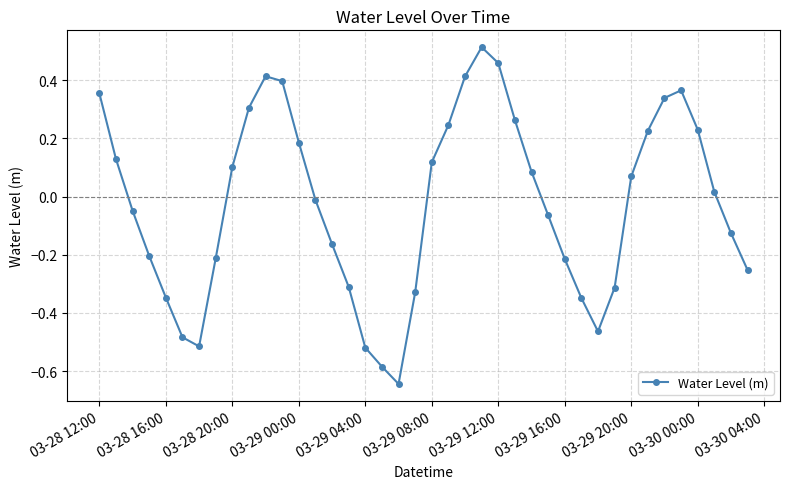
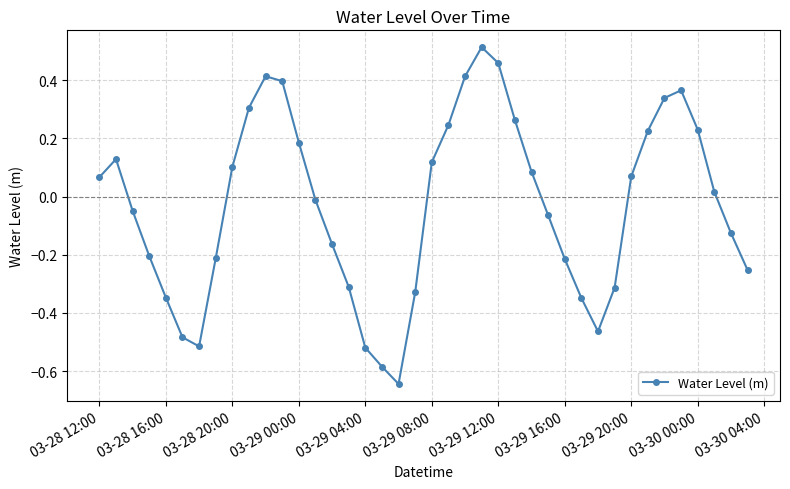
  {
-   "03-28 12:00": 0.36,
+   "03-28 12:00": 0.07,
    "03-28 16:00": -0.35,
    "03-28 20:00": 0.10,
    "03-29 00:00": 0.19,
    "03-29 04:00": -0.52,
    "03-29 08:00": 0.12,
    "03-29 12:00": 0.46,
    "03-29 16:00": -0.21,
    "03-29 20:00": 0.07,
    "03-30 00:00": 0.23
  }
